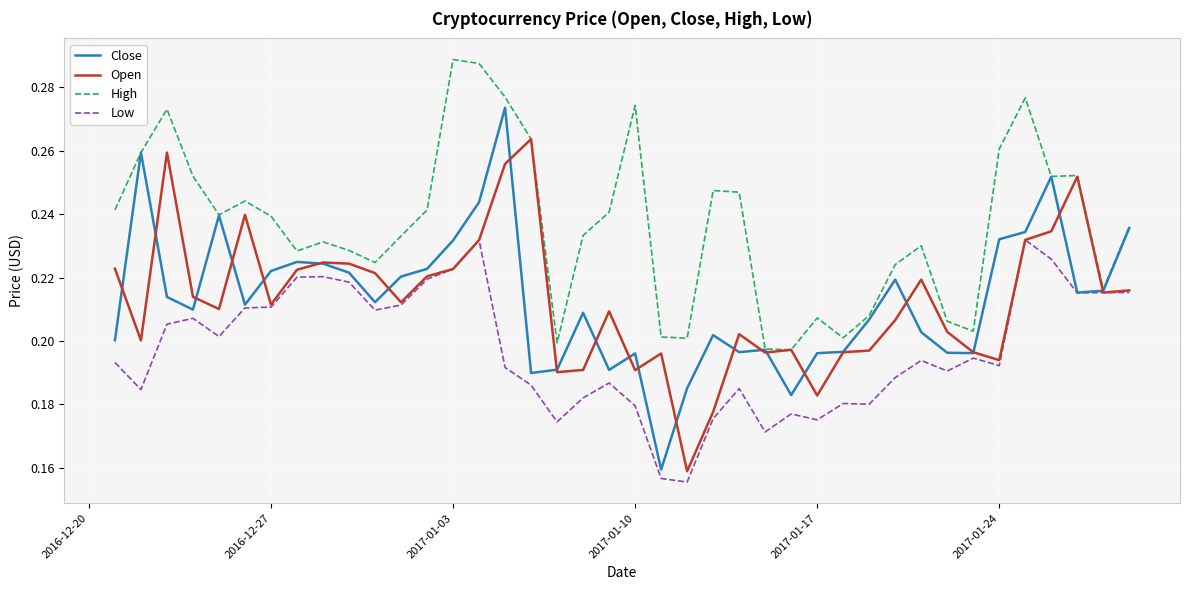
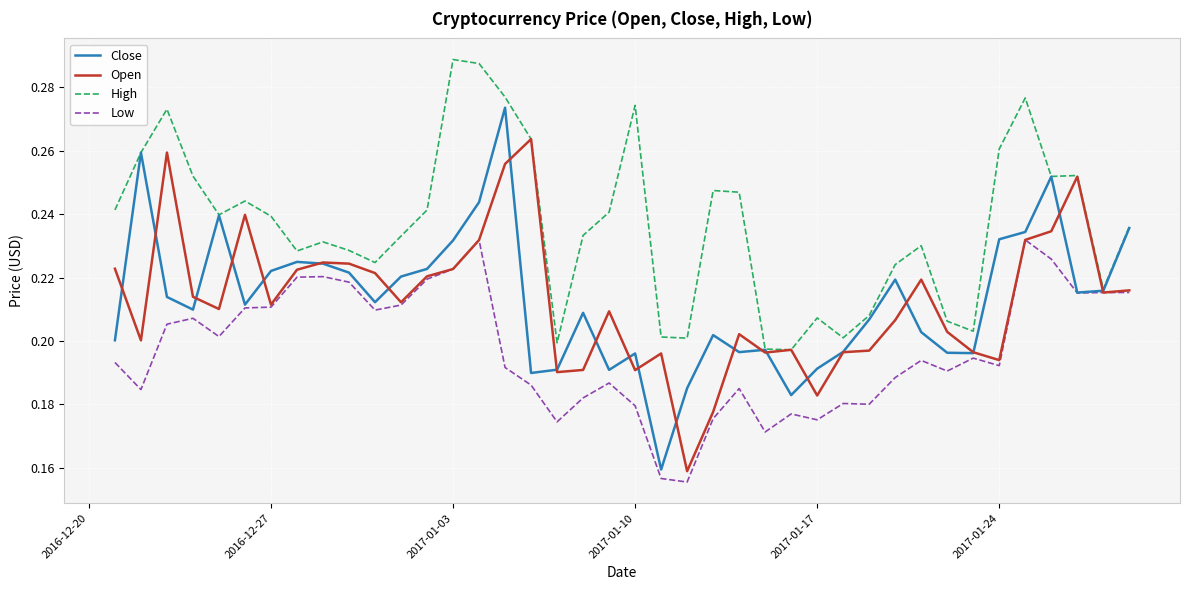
  {
    "Close": {
      "2016-12-27": 0.222,
      "2017-01-03": 0.232,
      "2017-01-10": 0.196,
-     "2017-01-17": 0.196,
+     "2017-01-17": 0.191,
      "2017-01-24": 0.232
    },
    "Open": {
      "2017-01-10": 0.191,
      "2017-01-17": 0.183,
      "2017-01-24": 0.194
    },
    "High": {
      "2016-12-27": 0.239,
      "2017-01-03": 0.289,
      "2017-01-10": 0.274,
      "2017-01-17": 0.207,
      "2017-01-24": 0.261
    },
    "Low": {
      "2017-01-10": 0.180,
      "2017-01-17": 0.175,
      "2017-01-24": 0.192
    }
  }
